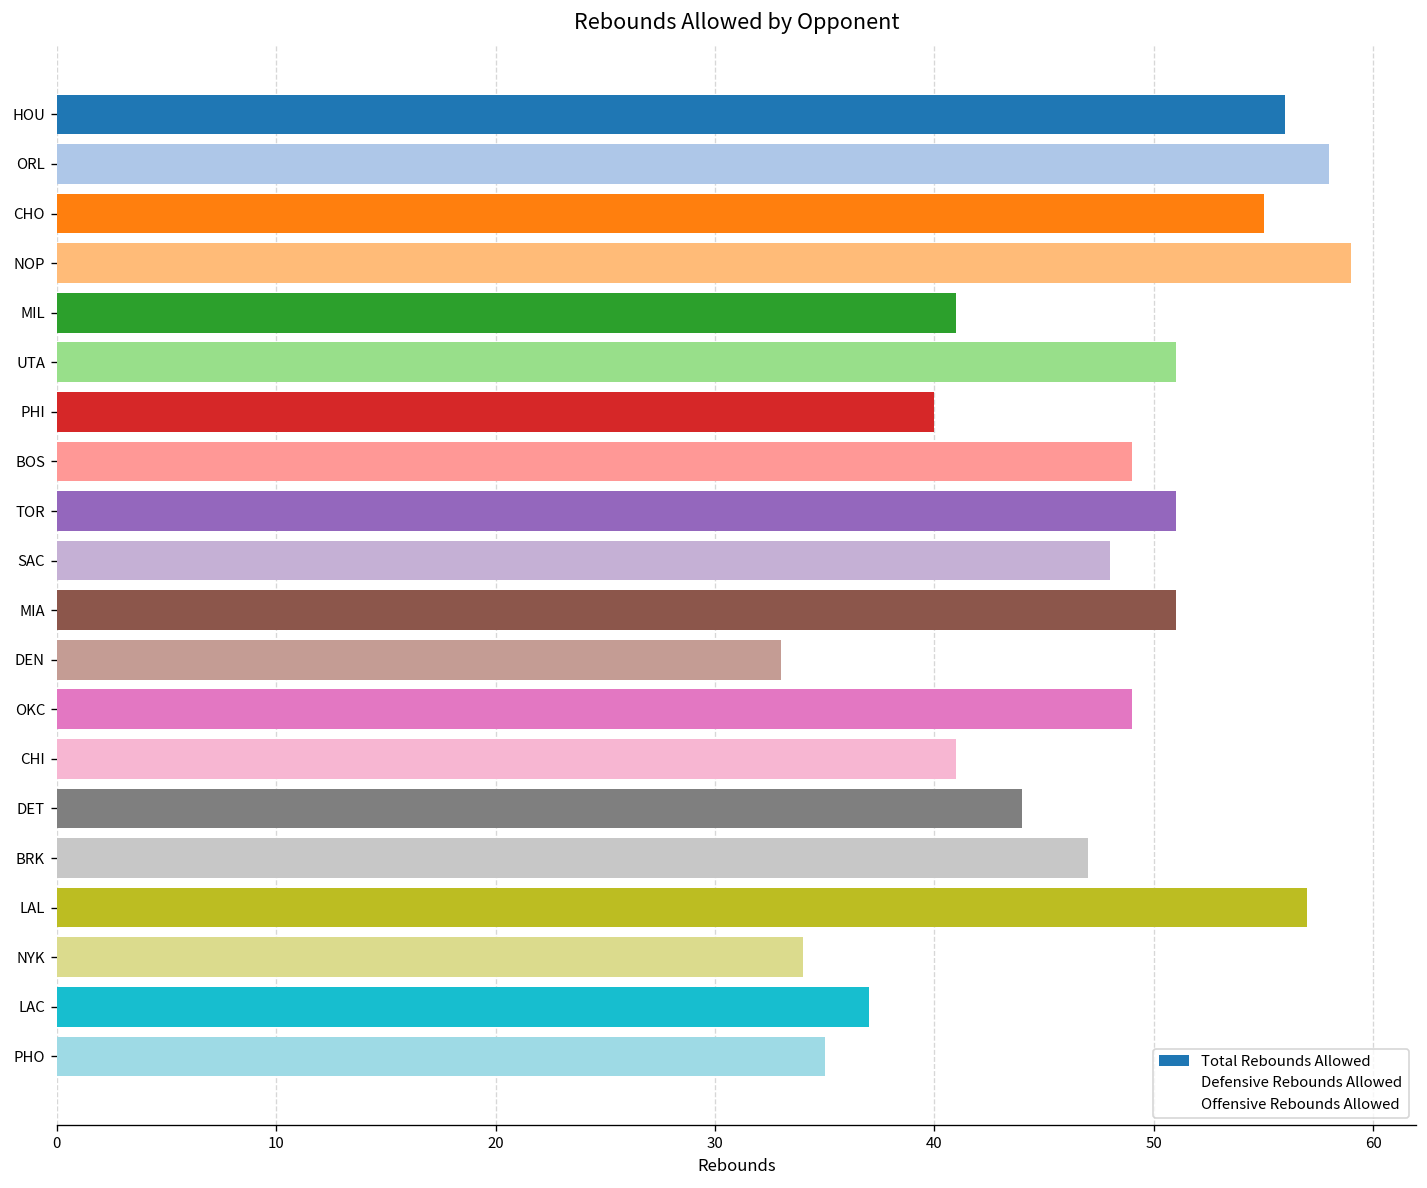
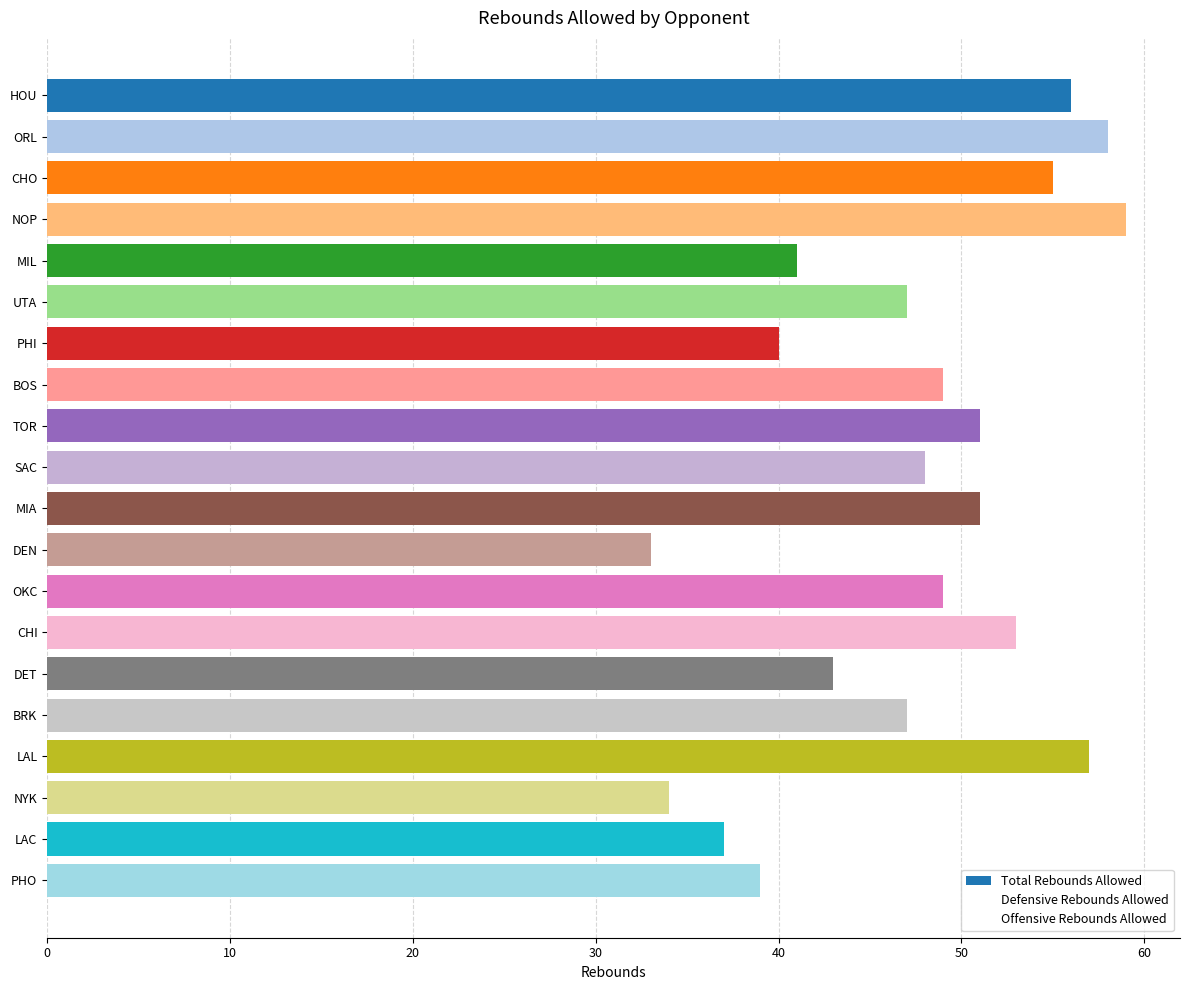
  {
    "Total Rebounds Allowed": {
      "HOU": 56,
      "ORL": 58,
      "CHO": 55,
      "NOP": 59,
      "MIL": 41,
-     "UTA": 51,
+     "UTA": 47,
      "PHI": 40,
      "BOS": 49,
      "TOR": 51,
      "SAC": 48,
      "MIA": 51,
      "DEN": 33,
      "OKC": 49,
-     "CHI": 41,
-     "DET": 44,
+     "CHI": 53,
+     "DET": 43,
      "BRK": 47,
      "LAL": 57,
      "NYK": 34,
      "LAC": 37,
-     "PHO": 35
+     "PHO": 39
    }
  }
